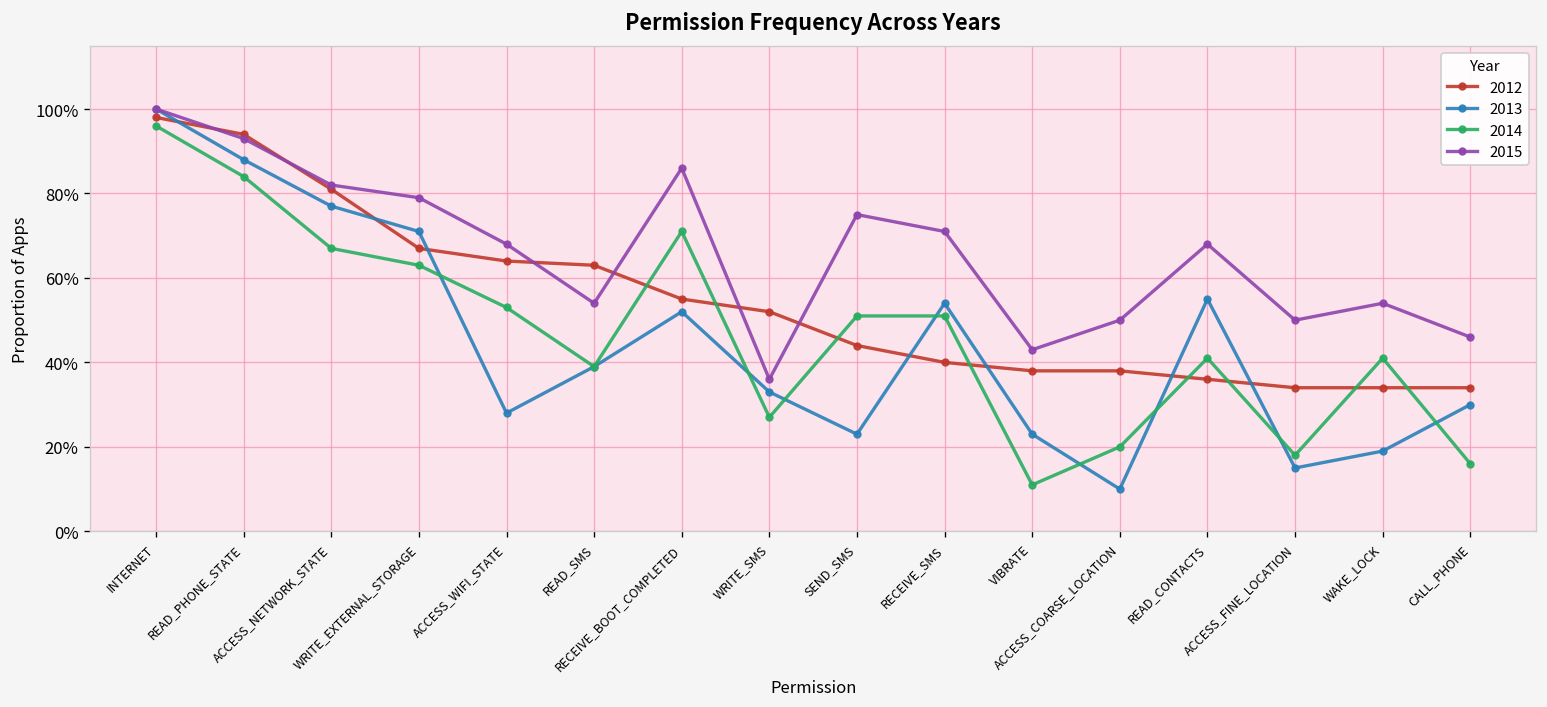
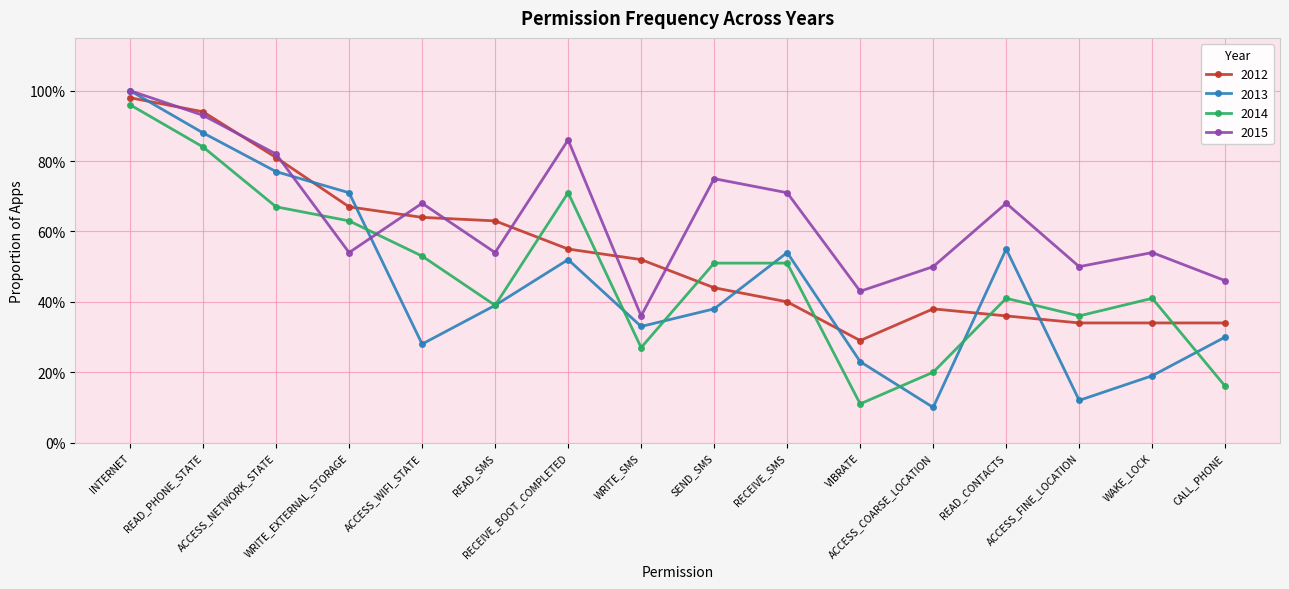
  {
    "2012": {
      "INTERNET": "98%",
      "READ_PHONE_STATE": "94%",
      "ACCESS_NETWORK_STATE": "81%",
      "WRITE_EXTERNAL_STORAGE": "67%",
      "ACCESS_WIFI_STATE": "64%",
      "READ_SMS": "63%",
      "RECEIVE_BOOT_COMPLETED": "55%",
      "WRITE_SMS": "52%",
      "SEND_SMS": "44%",
      "RECEIVE_SMS": "40%",
-     "VIBRATE": "38%",
+     "VIBRATE": "29%",
      "ACCESS_COARSE_LOCATION": "38%",
      "READ_CONTACTS": "36%",
      "ACCESS_FINE_LOCATION": "34%",
      "WAKE_LOCK": "34%",
      "CALL_PHONE": "34%"
    },
    "2013": {
      "READ_PHONE_STATE": "88%",
      "ACCESS_NETWORK_STATE": "77%",
      "WRITE_EXTERNAL_STORAGE": "71%",
      "ACCESS_WIFI_STATE": "28%",
      "RECEIVE_BOOT_COMPLETED": "52%",
      "WRITE_SMS": "33%",
-     "SEND_SMS": "23%",
+     "SEND_SMS": "38%",
      "RECEIVE_SMS": "54%",
      "VIBRATE": "23%",
      "ACCESS_COARSE_LOCATION": "10%",
      "READ_CONTACTS": "55%",
-     "ACCESS_FINE_LOCATION": "15%",
+     "ACCESS_FINE_LOCATION": "12%",
      "WAKE_LOCK": "19%",
      "CALL_PHONE": "30%"
    },
    "2014": {
      "INTERNET": "96%",
      "READ_PHONE_STATE": "84%",
      "ACCESS_NETWORK_STATE": "67%",
      "WRITE_EXTERNAL_STORAGE": "63%",
      "ACCESS_WIFI_STATE": "53%",
      "RECEIVE_BOOT_COMPLETED": "71%",
      "WRITE_SMS": "27%",
      "SEND_SMS": "51%",
      "RECEIVE_SMS": "51%",
      "VIBRATE": "11%",
      "ACCESS_COARSE_LOCATION": "20%",
      "READ_CONTACTS": "41%",
-     "ACCESS_FINE_LOCATION": "18%",
+     "ACCESS_FINE_LOCATION": "36%",
      "WAKE_LOCK": "41%",
      "CALL_PHONE": "16%"
    },
    "2015": {
      "READ_PHONE_STATE": "93%",
      "ACCESS_NETWORK_STATE": "82%",
-     "WRITE_EXTERNAL_STORAGE": "79%",
+     "WRITE_EXTERNAL_STORAGE": "54%",
      "ACCESS_WIFI_STATE": "68%",
      "READ_SMS": "54%",
      "RECEIVE_BOOT_COMPLETED": "86%",
      "WRITE_SMS": "36%",
      "SEND_SMS": "75%",
      "RECEIVE_SMS": "71%",
      "VIBRATE": "43%",
      "ACCESS_COARSE_LOCATION": "50%",
      "READ_CONTACTS": "68%",
      "ACCESS_FINE_LOCATION": "50%",
      "WAKE_LOCK": "54%",
      "CALL_PHONE": "46%"
    }
  }
